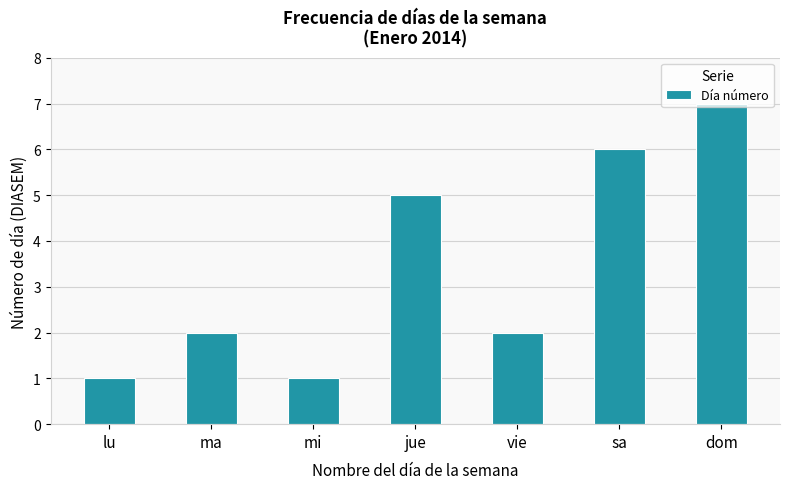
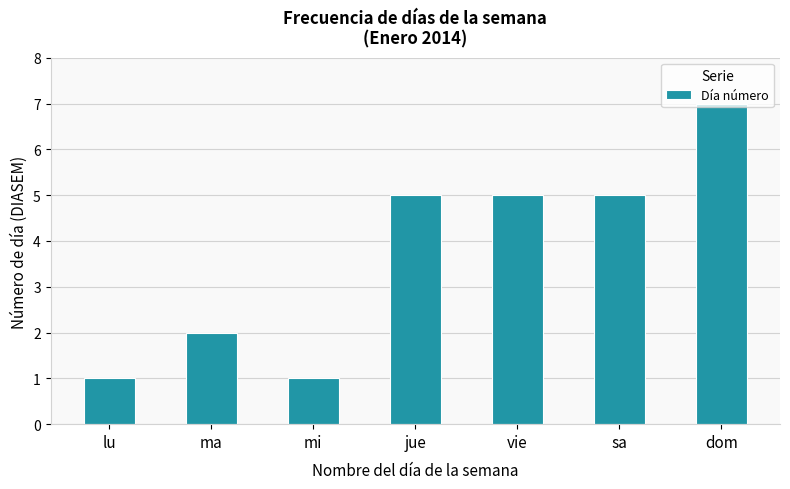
  {
    "lu": 1,
    "ma": 2,
    "mi": 1,
    "jue": 5,
-   "vie": 2,
-   "sa": 6
+   "vie": 5,
+   "sa": 5
  }
